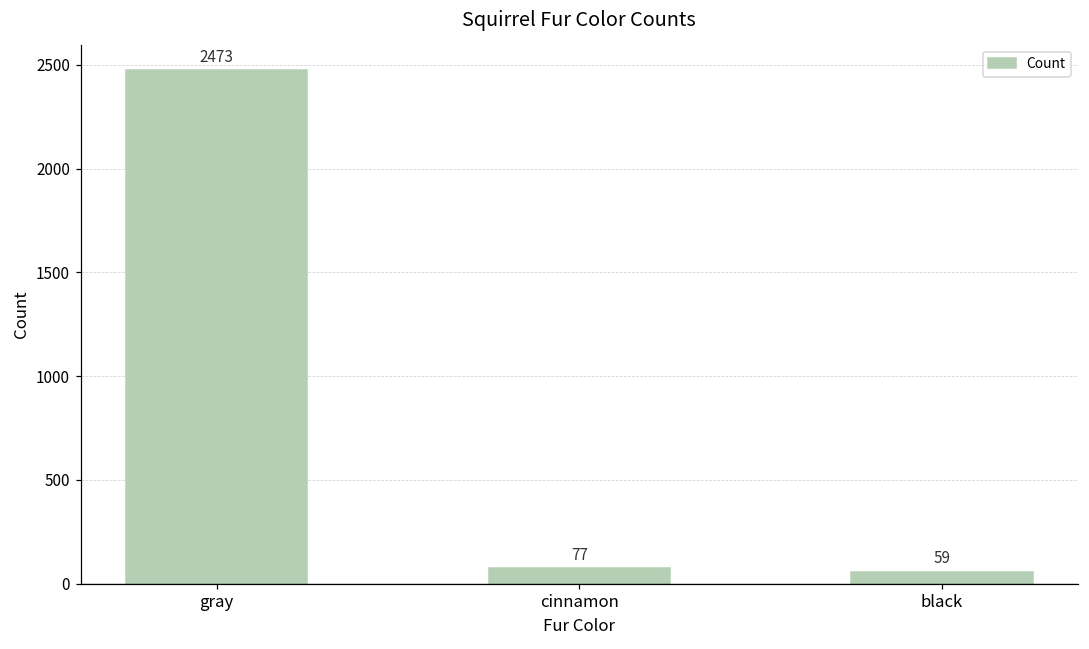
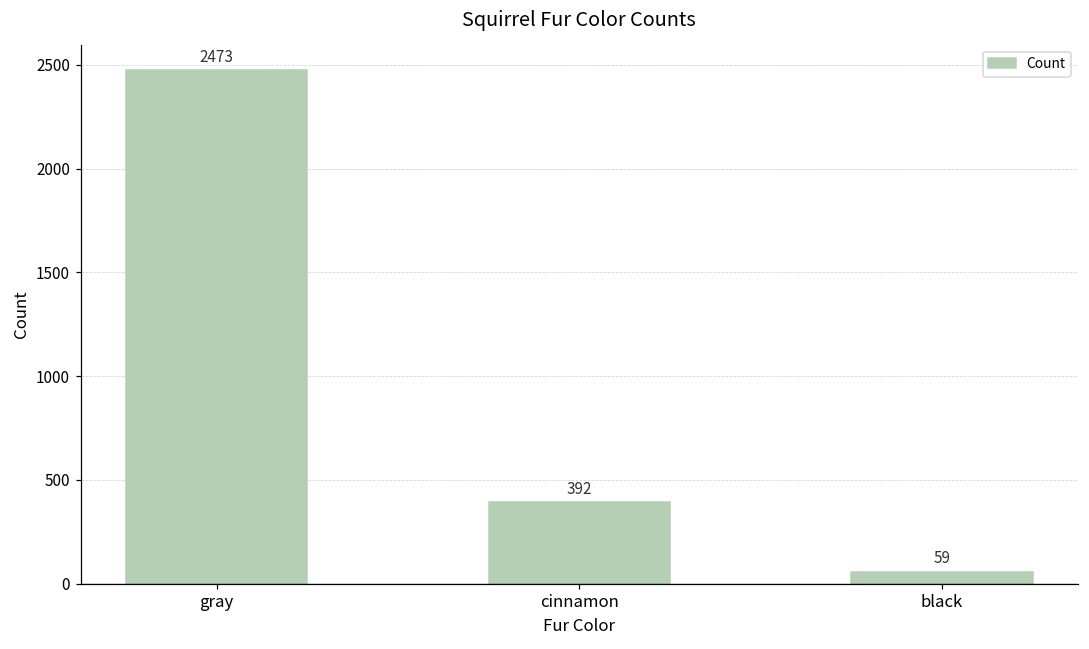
  {
    "gray": 2473,
-   "cinnamon": 77,
+   "cinnamon": 392,
    "black": 59
  }
